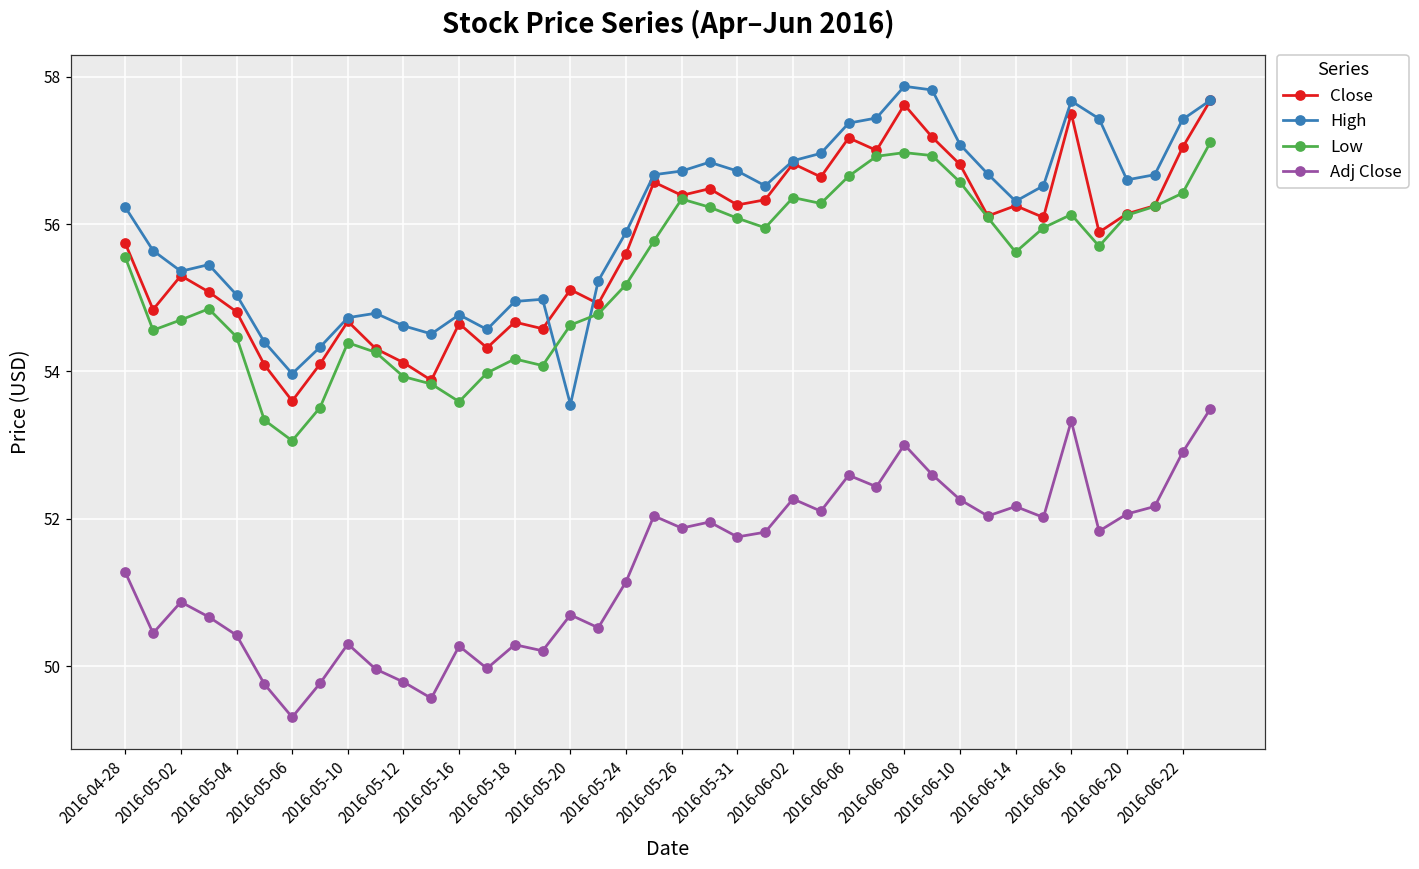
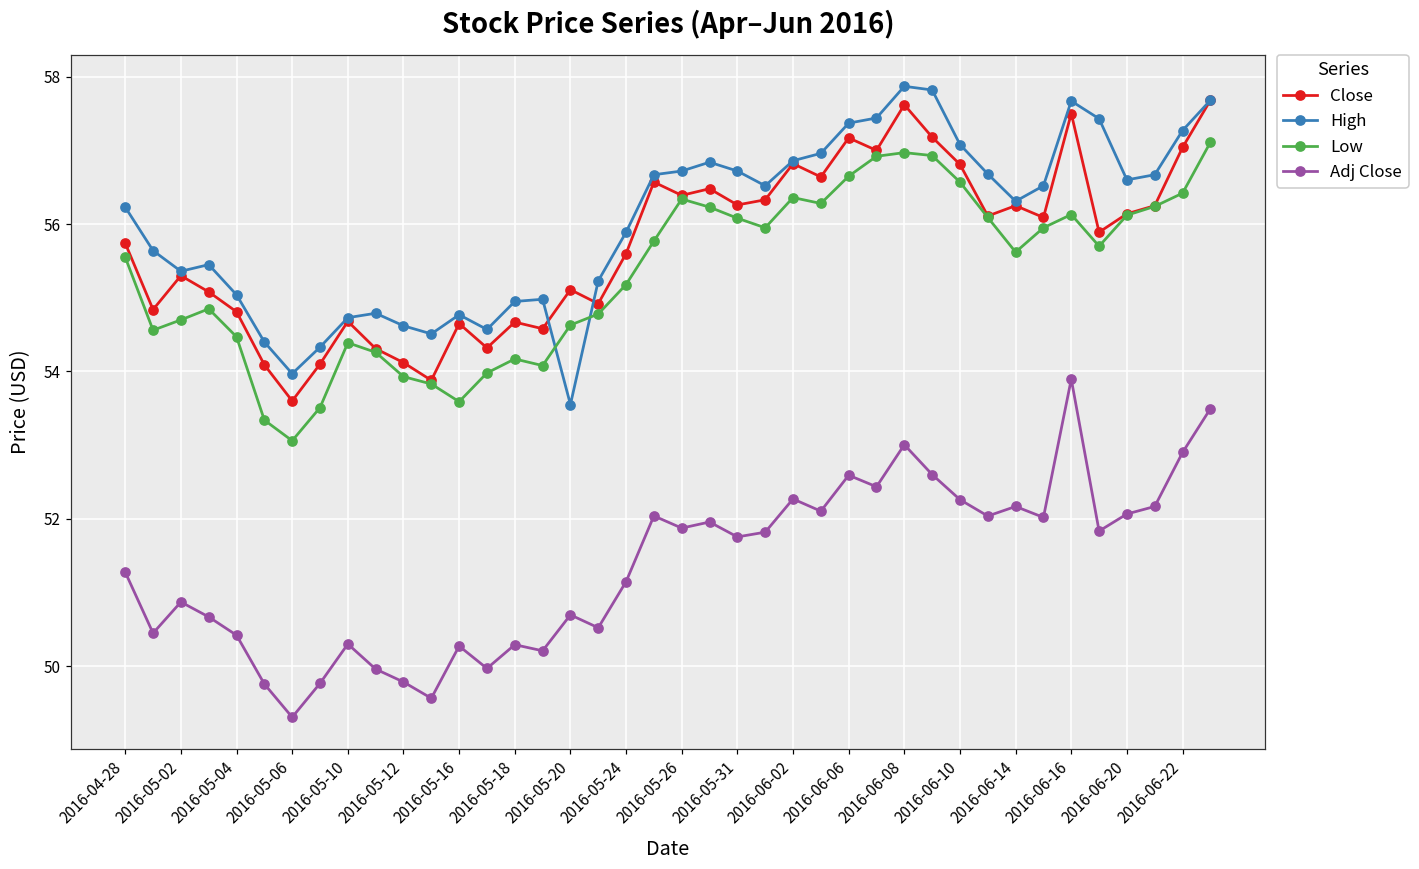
  {
    "Close": {
      "2016-04-28": 55.7,
      "2016-05-02": 55.3,
      "2016-05-04": 54.8,
      "2016-05-06": 53.6,
      "2016-05-10": 54.7,
      "2016-05-12": 54.1,
      "2016-05-16": 54.7,
      "2016-05-18": 54.7,
      "2016-05-20": 55.1,
      "2016-05-24": 55.6,
      "2016-05-26": 56.4,
      "2016-05-31": 56.3,
      "2016-06-02": 56.8,
      "2016-06-06": 57.2,
      "2016-06-08": 57.6,
      "2016-06-10": 56.8,
      "2016-06-14": 56.3,
      "2016-06-16": 57.5,
      "2016-06-22": 57.0
    },
    "High": {
      "2016-04-28": 56.2,
      "2016-05-02": 55.4,
      "2016-05-04": 55.0,
      "2016-05-06": 54.0,
      "2016-05-10": 54.7,
      "2016-05-12": 54.6,
      "2016-05-16": 54.8,
      "2016-05-18": 55.0,
      "2016-05-20": 53.6,
      "2016-05-24": 55.9,
      "2016-05-26": 56.7,
      "2016-05-31": 56.7,
      "2016-06-02": 56.9,
      "2016-06-06": 57.4,
      "2016-06-08": 57.9,
      "2016-06-10": 57.1,
      "2016-06-14": 56.3,
      "2016-06-16": 57.7,
      "2016-06-20": 56.6,
-     "2016-06-22": 57.4
+     "2016-06-22": 57.3
    },
    "Low": {
      "2016-04-28": 55.5,
      "2016-05-02": 54.7,
      "2016-05-04": 54.5,
      "2016-05-06": 53.1,
      "2016-05-10": 54.4,
      "2016-05-12": 53.9,
      "2016-05-16": 53.6,
      "2016-05-18": 54.2,
      "2016-05-20": 54.6,
      "2016-05-24": 55.2,
      "2016-05-26": 56.3,
      "2016-05-31": 56.1,
      "2016-06-02": 56.4,
      "2016-06-06": 56.7,
      "2016-06-08": 57.0,
      "2016-06-10": 56.6,
      "2016-06-14": 55.6,
      "2016-06-16": 56.1,
      "2016-06-22": 56.4
    },
    "Adj Close": {
      "2016-04-28": 51.3,
      "2016-05-02": 50.9,
      "2016-05-04": 50.4,
      "2016-05-06": 49.3,
      "2016-05-10": 50.3,
      "2016-05-12": 49.8,
      "2016-05-16": 50.3,
      "2016-05-18": 50.3,
      "2016-05-20": 50.7,
      "2016-05-24": 51.1,
      "2016-05-26": 51.9,
      "2016-05-31": 51.8,
      "2016-06-02": 52.3,
      "2016-06-06": 52.6,
      "2016-06-08": 53.0,
      "2016-06-10": 52.3,
      "2016-06-14": 52.2,
-     "2016-06-16": 53.3,
+     "2016-06-16": 53.9,
      "2016-06-20": 52.1,
      "2016-06-22": 52.9
    }
  }
